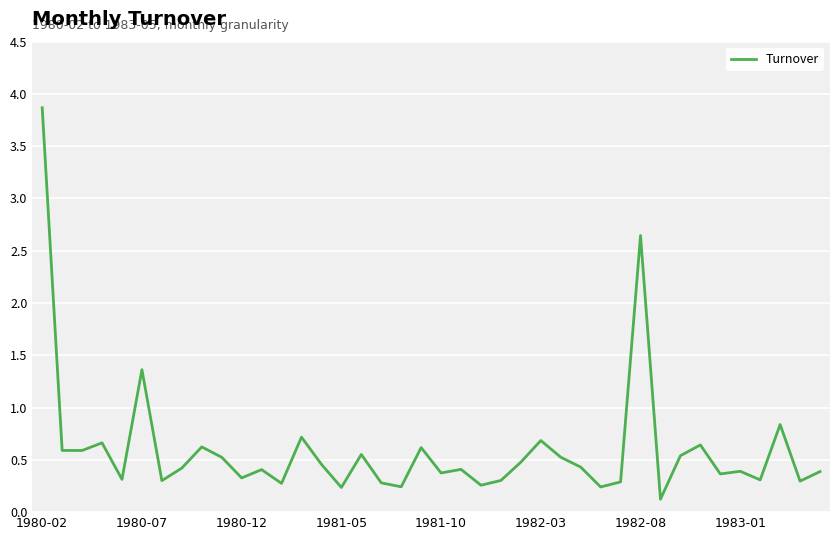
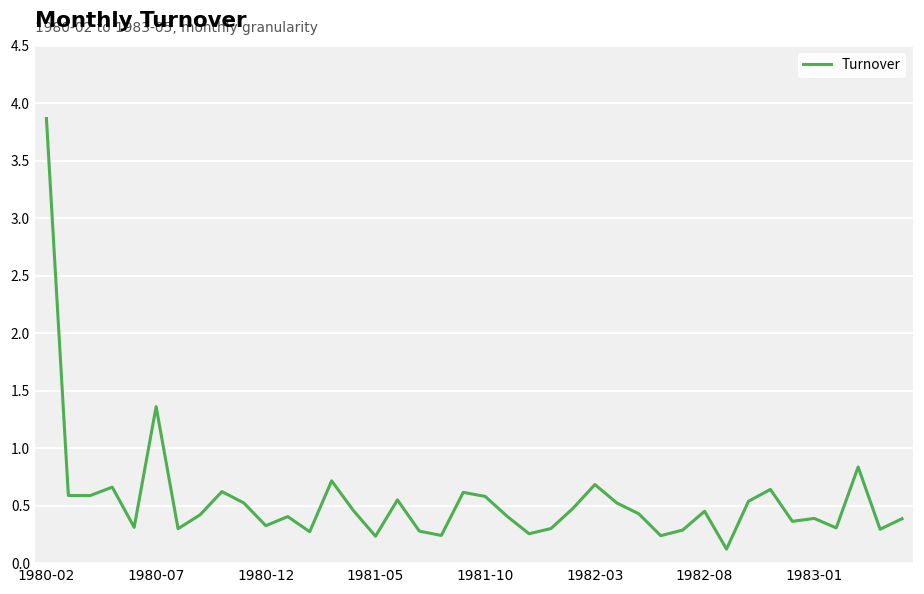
  {
    "1980-02": 3.87,
    "1980-07": 1.36,
    "1980-12": 0.33,
    "1981-05": 0.24,
-   "1981-10": 0.37,
+   "1981-10": 0.58,
    "1982-03": 0.69,
-   "1982-08": 2.65,
+   "1982-08": 0.45,
    "1983-01": 0.39
  }
